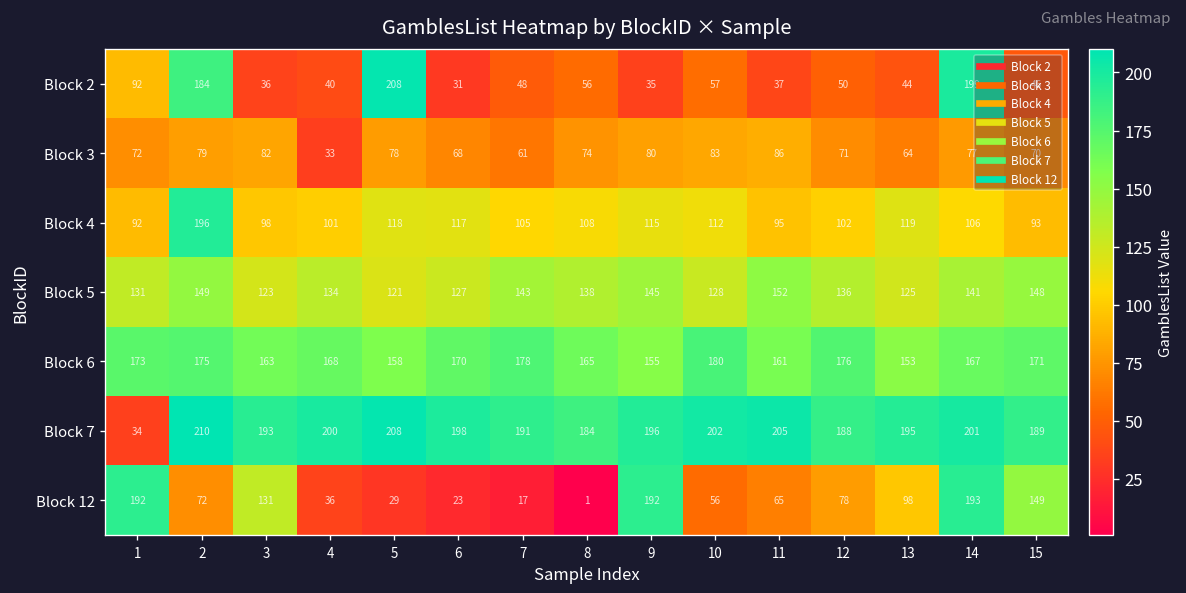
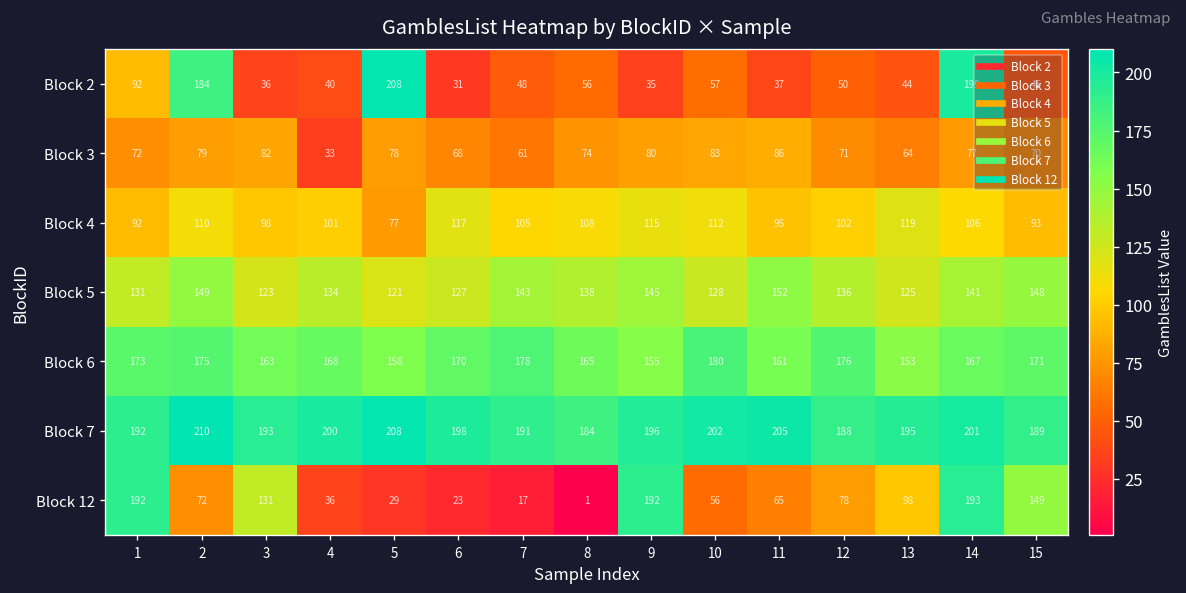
  {
    "Block 2": {
      "1": 92,
      "2": 184,
      "3": 36,
      "4": 40,
      "5": 208,
      "6": 31,
      "7": 48,
      "8": 56,
      "9": 35,
      "10": 57,
      "11": 37,
      "12": 50,
      "13": 44
    },
    "Block 3": {
      "1": 72,
      "2": 79,
      "3": 82,
      "4": 33,
      "5": 78,
      "6": 68,
      "7": 61,
      "8": 74,
      "9": 80,
      "10": 83,
      "11": 86,
      "12": 71,
      "13": 64
    },
    "Block 4": {
      "1": 92,
-     "2": 196,
+     "2": 110,
      "3": 98,
      "4": 101,
-     "5": 118,
+     "5": 77,
      "6": 117,
      "7": 105,
      "8": 108,
      "9": 115,
      "10": 112,
      "11": 95,
      "12": 102,
      "13": 119,
      "14": 106,
      "15": 93
    },
    "Block 5": {
      "1": 131,
      "2": 149,
      "3": 123,
      "4": 134,
      "5": 121,
      "6": 127,
      "7": 143,
      "8": 138,
      "9": 145,
      "10": 128,
      "11": 152,
      "12": 136,
      "13": 125,
      "14": 141,
      "15": 148
    },
    "Block 6": {
      "1": 173,
      "2": 175,
      "3": 163,
      "4": 168,
      "5": 158,
      "6": 170,
      "7": 178,
      "8": 165,
      "9": 155,
      "10": 180,
      "11": 161,
      "12": 176,
      "13": 153,
      "14": 167,
      "15": 171
    },
    "Block 7": {
-     "1": 34,
+     "1": 192,
      "2": 210,
      "3": 193,
      "4": 200,
      "5": 208,
      "6": 198,
      "7": 191,
      "8": 184,
      "9": 196,
      "10": 202,
      "11": 205,
      "12": 188,
      "13": 195,
      "14": 201,
      "15": 189
    },
    "Block 12": {
      "1": 192,
      "2": 72,
      "3": 131,
      "4": 36,
      "5": 29,
      "6": 23,
      "7": 17,
      "8": 1,
      "9": 192,
      "10": 56,
      "11": 65,
      "12": 78,
      "13": 98,
      "14": 193,
      "15": 149
    }
  }
